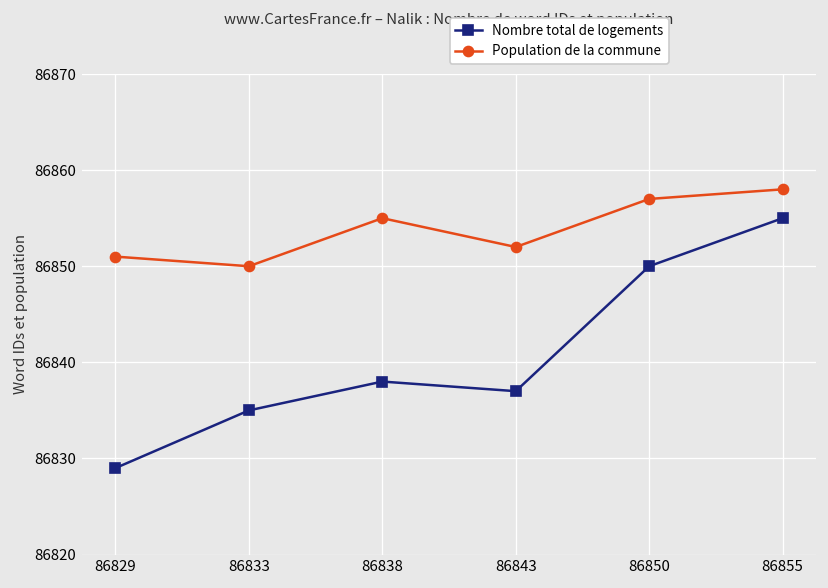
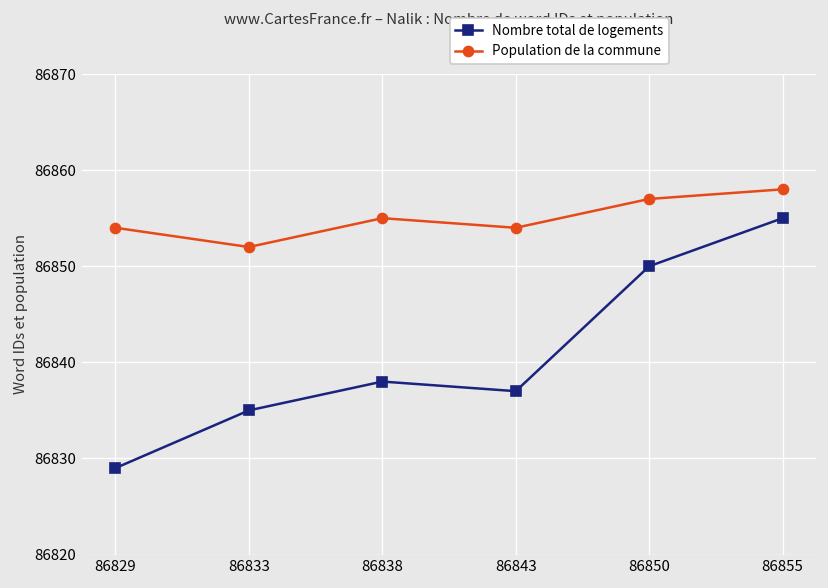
  {
    "Nombre total de logements": {
      "86829": 86829,
      "86833": 86835,
      "86838": 86838,
      "86843": 86837,
      "86850": 86850,
      "86855": 86855
    },
    "Population de la commune": {
-     "86829": 86851,
-     "86833": 86850,
+     "86829": 86854,
+     "86833": 86852,
      "86838": 86855,
-     "86843": 86852,
+     "86843": 86854,
      "86850": 86857,
      "86855": 86858
    }
  }
